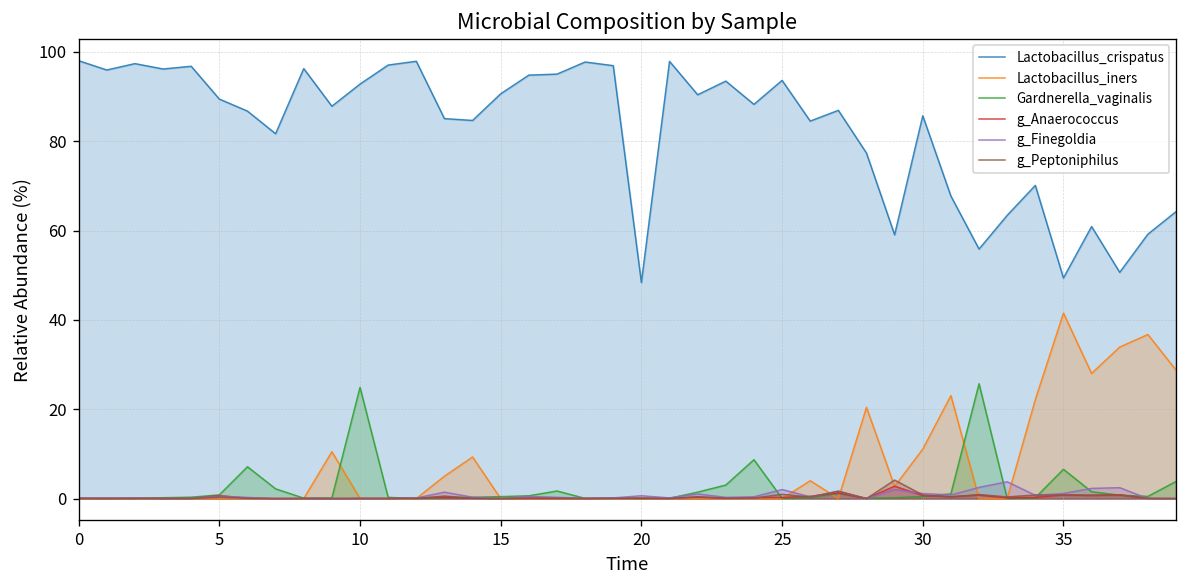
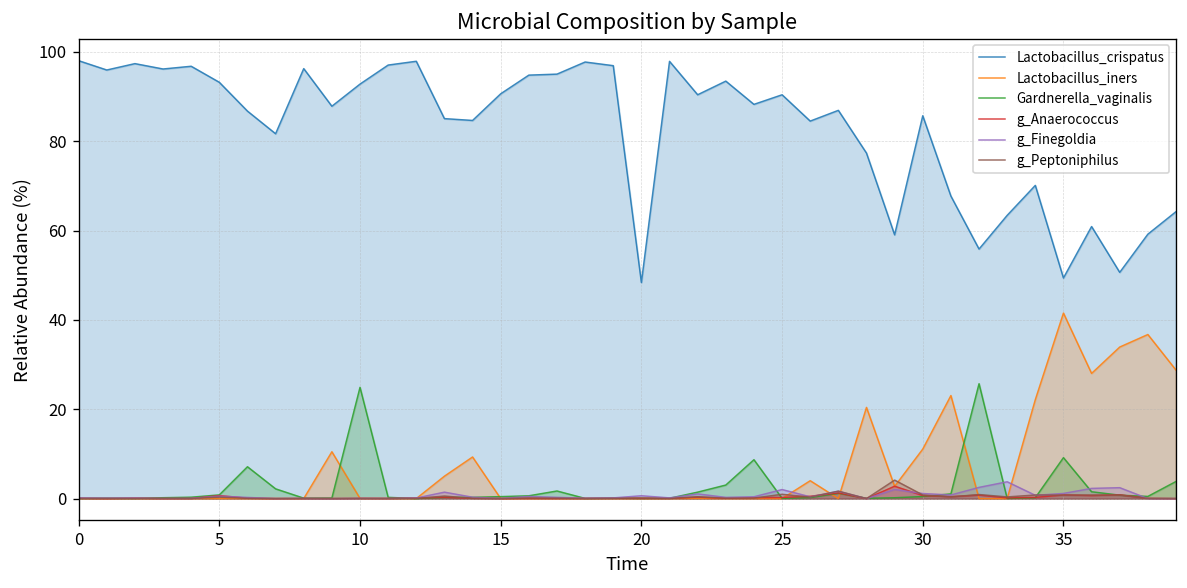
  {
    "Lactobacillus_crispatus": {
      "0": 98,
-     "5": 89,
+     "5": 93,
      "10": 93,
      "15": 91,
      "20": 48,
-     "25": 94,
+     "25": 90,
      "30": 86,
      "35": 49
    },
    "Lactobacillus_iners": {
      "30": 11,
      "35": 42
    },
    "Gardnerella_vaginalis": {
      "10": 25,
-     "35": 7
+     "35": 9
    },
    "g_Finegoldia": {
      "25": 2
    },
    "g_Peptoniphilus": {
      "25": 1
    }
  }
